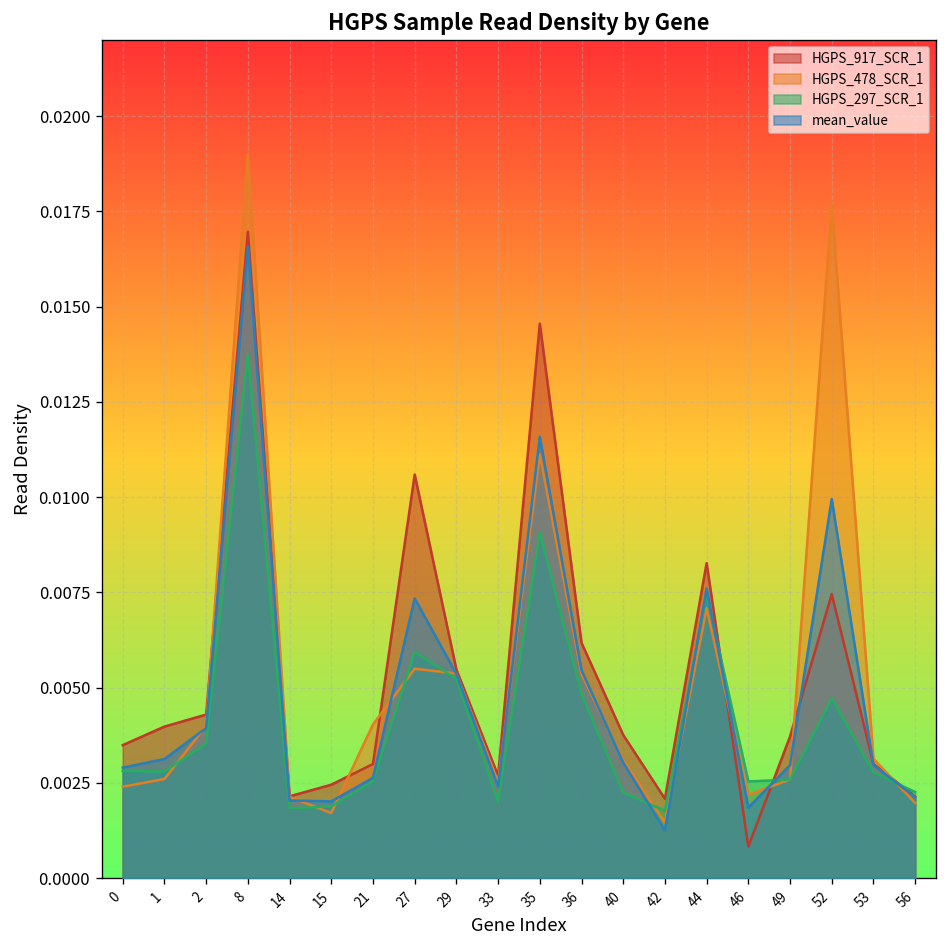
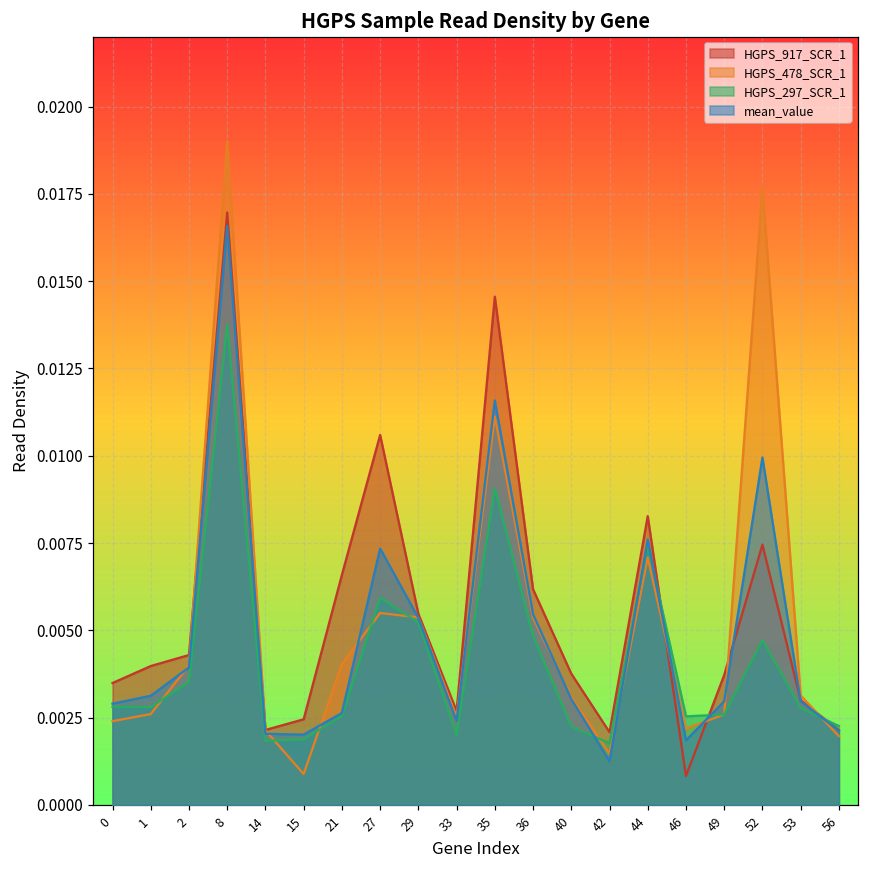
  {
    "HGPS_917_SCR_1": {
      "0": 0.0035,
      "1": 0.0040,
      "2": 0.0043,
      "8": 0.0170,
      "15": 0.0025,
-     "21": 0.0030,
+     "21": 0.0066,
      "27": 0.0106,
      "29": 0.0055,
      "33": 0.0027,
      "35": 0.0146,
      "36": 0.0062,
      "40": 0.0038,
      "42": 0.0021,
      "44": 0.0083,
      "46": 0.0008,
      "49": 0.0037,
      "52": 0.0075
    },
    "HGPS_478_SCR_1": {
      "0": 0.0024,
      "1": 0.0026,
      "8": 0.0190,
-     "15": 0.0017,
+     "15": 0.0009,
      "21": 0.0040,
      "27": 0.0055,
      "33": 0.0025,
      "35": 0.0111,
      "36": 0.0054,
      "42": 0.0015,
      "44": 0.0071,
      "46": 0.0022,
      "52": 0.0177,
      "53": 0.0031,
      "56": 0.0020
    },
    "HGPS_297_SCR_1": {
      "0": 0.0028,
      "1": 0.0028,
      "2": 0.0035,
      "8": 0.0138,
      "14": 0.0018,
      "15": 0.0019,
      "21": 0.0025,
      "27": 0.0059,
      "29": 0.0052,
      "33": 0.0020,
      "35": 0.0091,
      "36": 0.0048,
      "40": 0.0022,
      "42": 0.0018,
      "44": 0.0074,
      "46": 0.0025,
      "52": 0.0047,
      "53": 0.0028,
      "56": 0.0023
    },
    "mean_value": {
      "0": 0.0029,
      "1": 0.0031,
      "8": 0.0166,
      "14": 0.0020,
      "15": 0.0020,
      "21": 0.0026,
      "27": 0.0073,
      "33": 0.0024,
      "35": 0.0116,
      "36": 0.0055,
      "42": 0.0013,
      "44": 0.0076,
      "46": 0.0019,
      "49": 0.0030,
      "52": 0.0100
    }
  }
